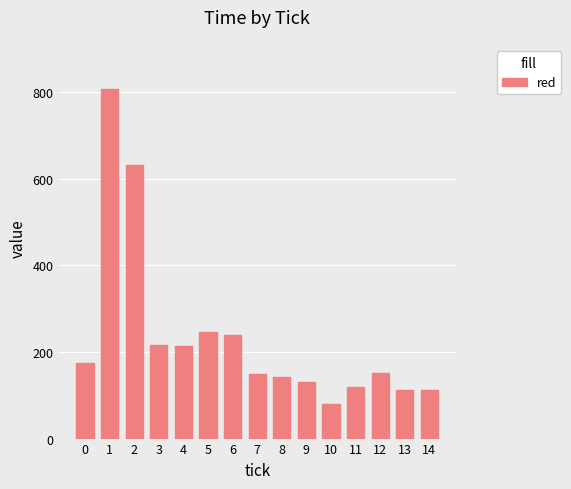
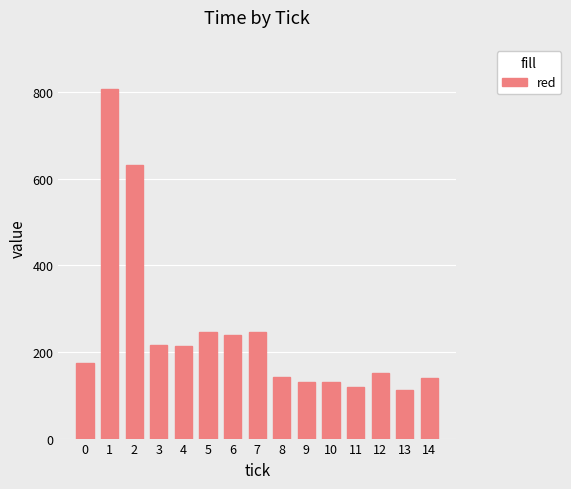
  {
    "0": 170,
    "1": 810,
    "2": 630,
    "3": 220,
    "4": 210,
    "5": 250,
    "6": 240,
-   "7": 150,
+   "7": 250,
    "8": 140,
    "9": 130,
-   "10": 80,
+   "10": 130,
    "11": 120,
    "12": 150,
    "13": 110,
-   "14": 110
+   "14": 140
  }
